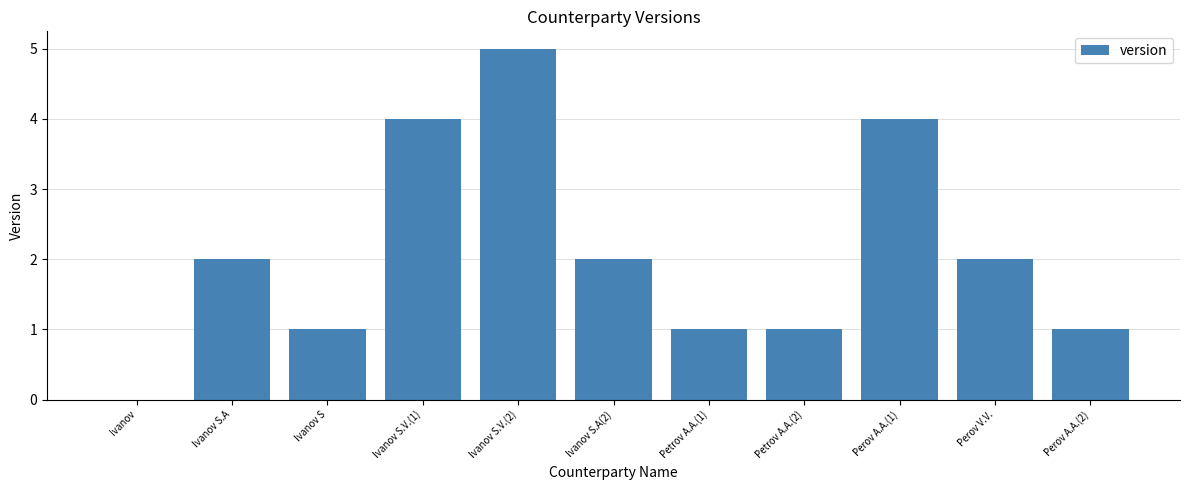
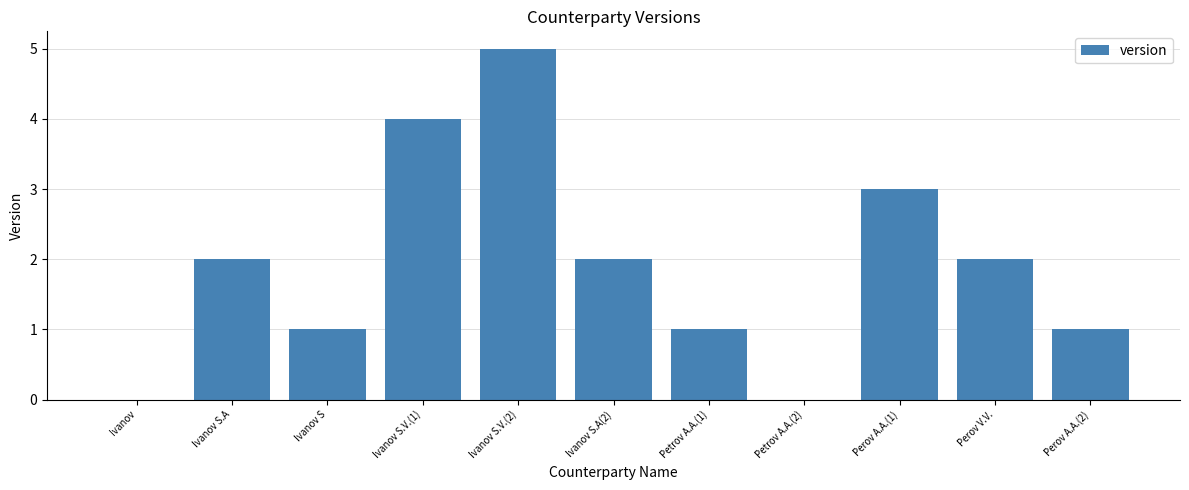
  {
    "Ivanov": 0,
    "Ivanov S.A": 2,
    "Ivanov S": 1,
    "Ivanov S.V.(1)": 4,
    "Ivanov S.V.(2)": 5,
    "Ivanov S.A(2)": 2,
    "Petrov A.A.(1)": 1,
-   "Petrov A.A.(2)": 1,
-   "Perov A.A.(1)": 4,
+   "Petrov A.A.(2)": 0,
+   "Perov A.A.(1)": 3,
    "Perov V.V.": 2,
    "Perov A.A.(2)": 1
  }
